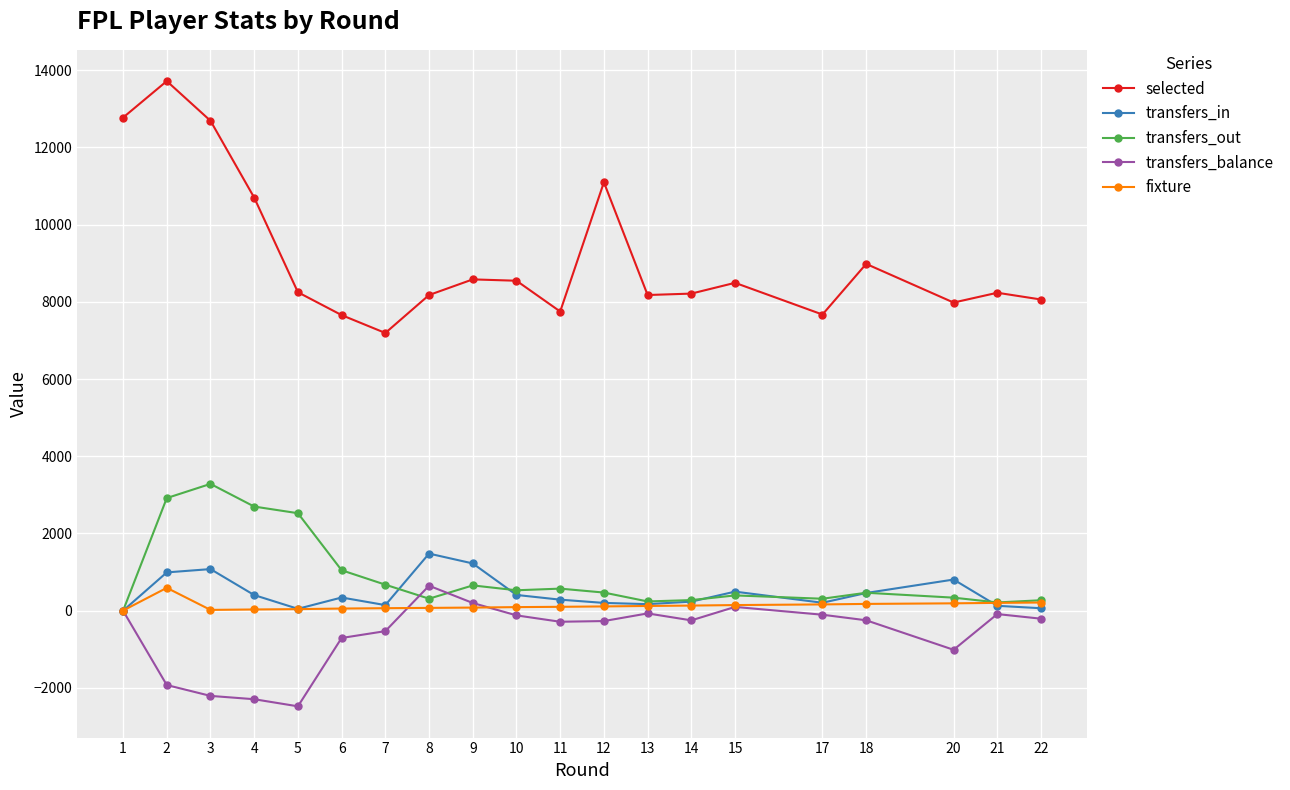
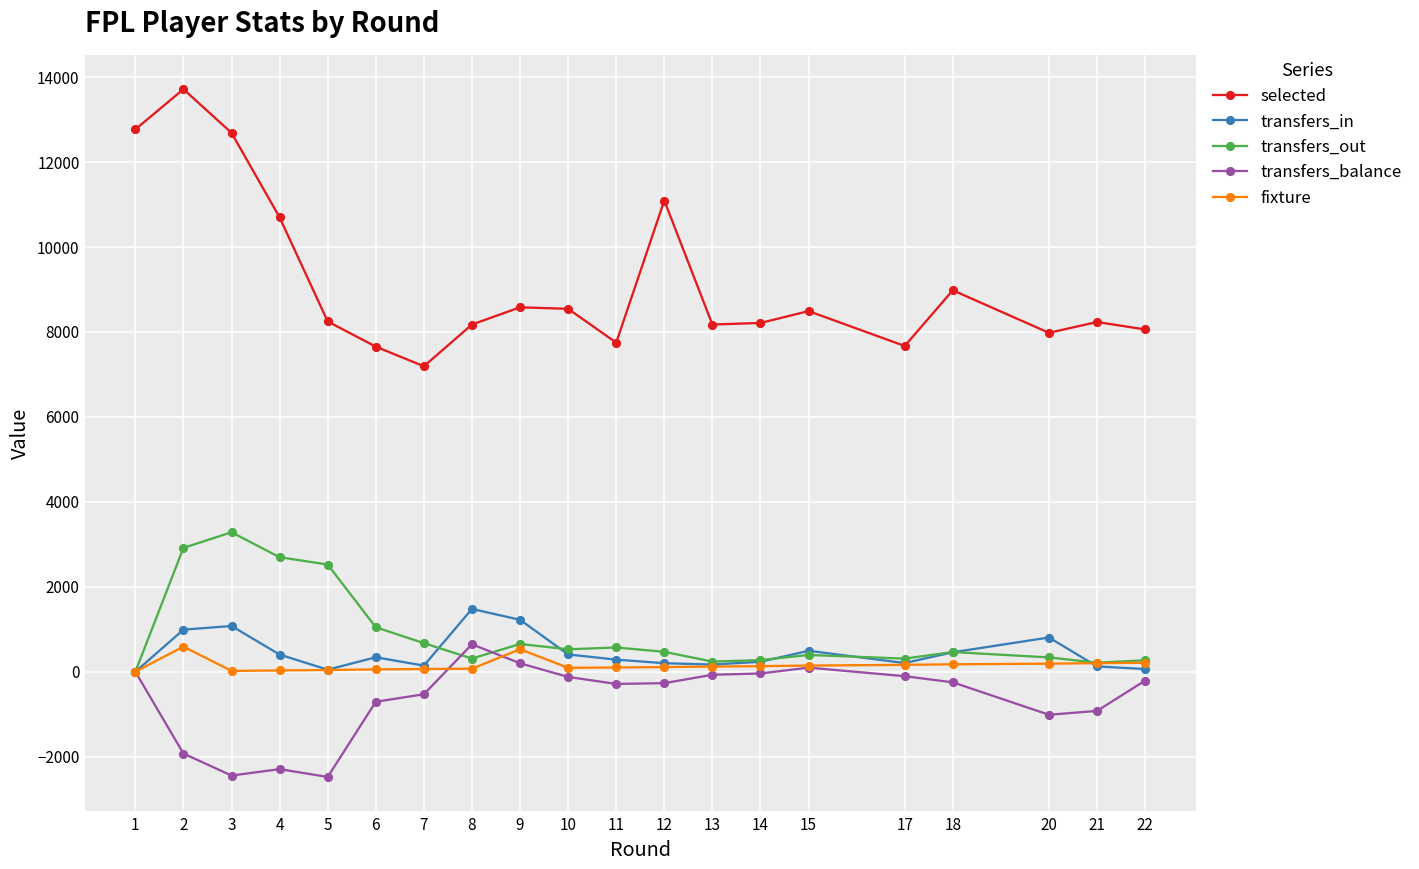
  {
    "selected": {
      "1": 12800,
      "2": 13700,
      "3": 12700,
      "4": 10700,
      "5": 8200,
      "6": 7700,
      "7": 7200,
      "8": 8200,
      "9": 8600,
      "10": 8500,
      "11": 7700,
      "12": 11100,
      "13": 8200,
      "14": 8200,
      "15": 8500,
      "17": 7700,
      "18": 9000,
      "20": 8000,
      "21": 8200,
      "22": 8100
    },
    "transfers_in": {
      "2": 1000,
      "3": 1100,
      "4": 400,
      "6": 300,
      "7": 100,
      "8": 1500,
      "9": 1200,
      "10": 400,
      "11": 300,
      "12": 200,
      "15": 500,
      "20": 800,
      "21": 100,
      "22": 100
    },
    "transfers_out": {
      "2": 2900,
      "3": 3300,
      "4": 2700,
      "5": 2500,
      "6": 1000,
      "7": 700,
      "8": 300,
      "9": 700,
      "10": 500,
      "11": 600,
      "12": 500,
      "13": 200,
      "15": 400,
      "17": 300,
      "20": 300
    },
    "transfers_balance": {
      "2": -1900,
-     "3": -2200,
+     "3": -2400,
      "4": -2300,
      "5": -2500,
      "6": -700,
      "7": -500,
      "8": 600,
      "9": 200,
      "10": -100,
      "11": -300,
      "12": -300,
      "13": -100,
-     "14": -300,
+     "14": 0,
      "17": -100,
      "18": -200,
      "20": -1000,
-     "21": -100,
+     "21": -900,
      "22": -200
    },
    "fixture": {
      "2": 600,
      "3": 0,
      "4": 0,
      "6": 100,
      "7": 100,
      "8": 100,
-     "9": 100,
+     "9": 500,
      "10": 100,
      "11": 100,
      "12": 100,
      "14": 100,
      "18": 200,
      "20": 200
    }
  }
